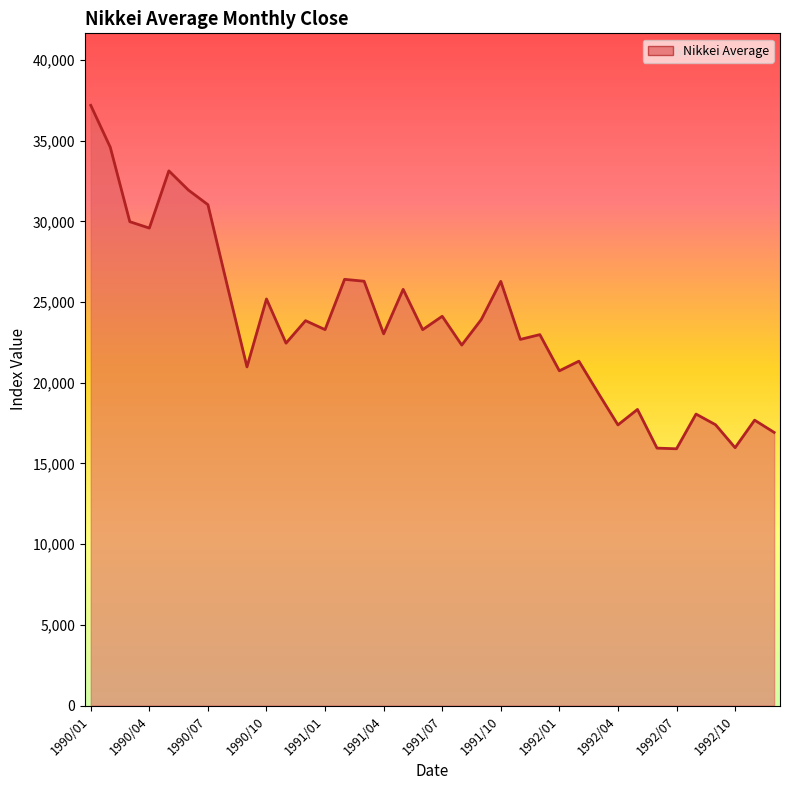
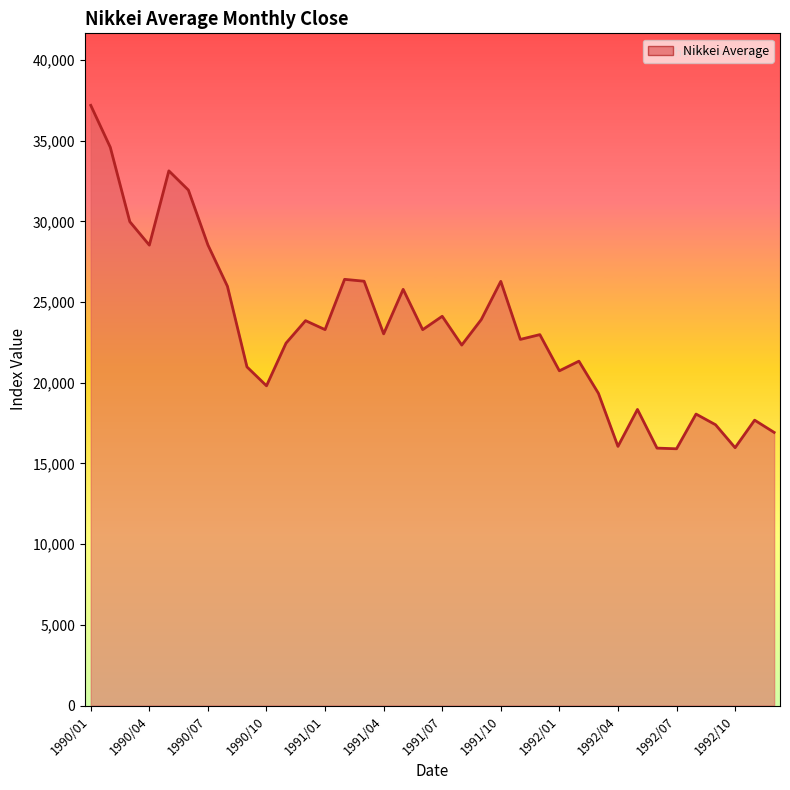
  {
    "1990/01": "37,200",
-   "1990/04": "29,600",
-   "1990/07": "31,000",
-   "1990/10": "25,200",
+   "1990/04": "28,500",
+   "1990/07": "28,500",
+   "1990/10": "19,800",
    "1991/01": "23,300",
    "1991/04": "23,000",
    "1991/07": "24,100",
    "1991/10": "26,300",
    "1992/01": "20,700",
-   "1992/04": "17,400",
+   "1992/04": "16,100",
    "1992/07": "15,900",
    "1992/10": "16,000"
  }
